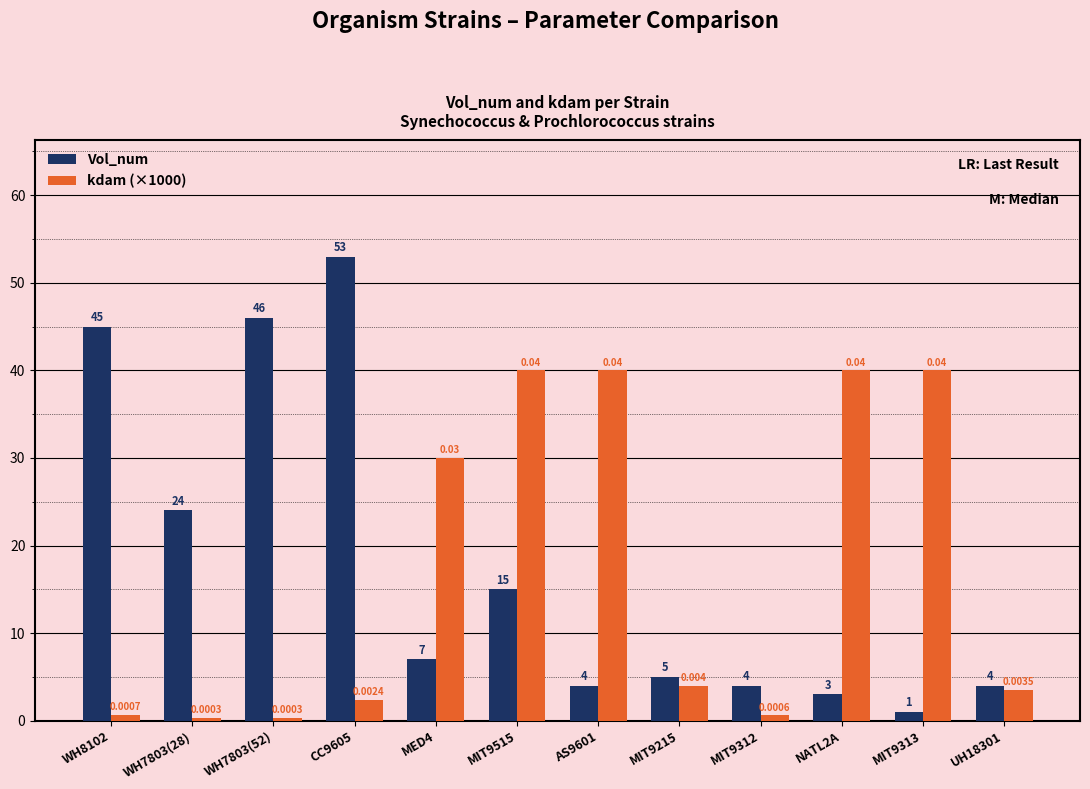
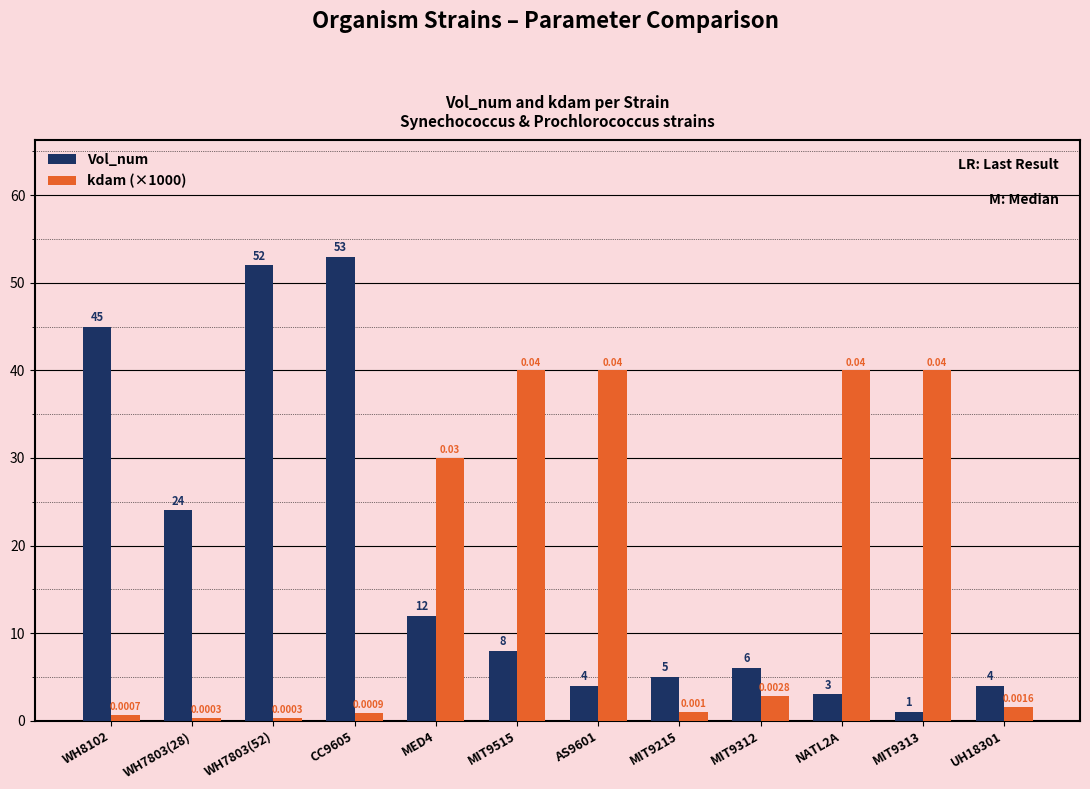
  {
    "Vol_num": {
      "WH8102": 45,
      "WH7803(28)": 24,
-     "WH7803(52)": 46,
+     "WH7803(52)": 52,
      "CC9605": 53,
-     "MED4": 7,
-     "MIT9515": 15,
+     "MED4": 12,
+     "MIT9515": 8,
      "AS9601": 4,
      "MIT9215": 5,
-     "MIT9312": 4,
+     "MIT9312": 6,
      "NATL2A": 3,
      "MIT9313": 1,
      "UH18301": 4
    },
    "kdam (×1000)": {
-     "CC9605": 0.0024,
-     "MIT9215": 0.004,
-     "MIT9312": 0.0006,
-     "UH18301": 0.0035
+     "CC9605": 0.0009,
+     "MIT9215": 0.001,
+     "MIT9312": 0.0028,
+     "UH18301": 0.0016
    }
  }
